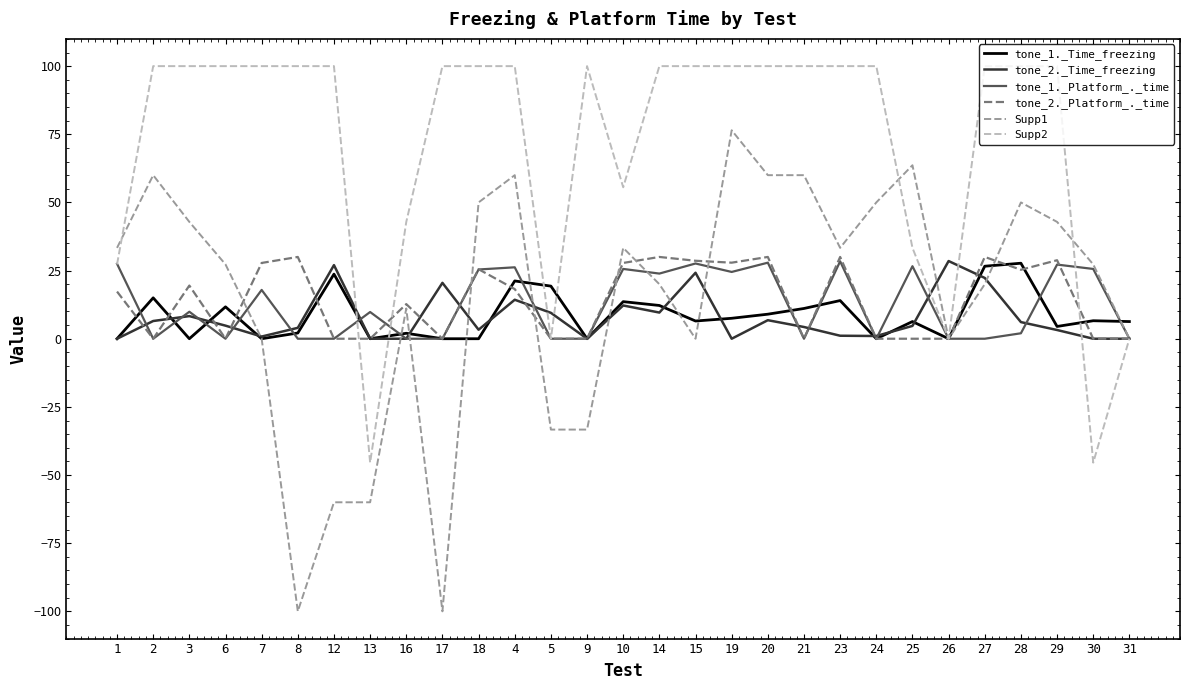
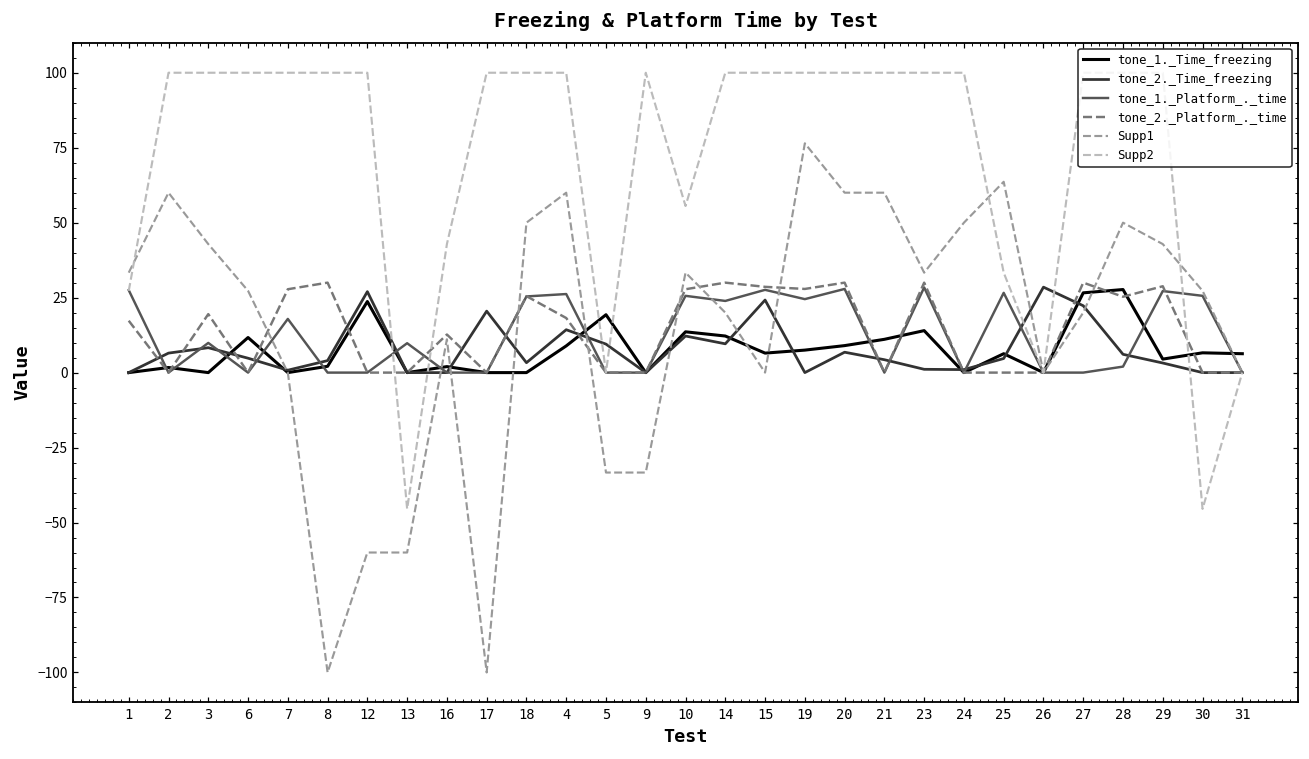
  {
    "tone_1._Time_freezing": {
-     "2": 15,
+     "2": 2,
      "3": 0,
      "6": 12,
      "8": 2,
      "12": 24,
      "16": 2,
      "18": 0,
-     "4": 21,
+     "4": 9,
      "5": 19,
      "10": 14,
      "14": 12,
      "15": 7,
      "19": 8,
      "20": 9,
      "21": 11,
      "23": 14,
      "25": 6,
      "27": 27,
      "28": 28,
      "29": 5,
      "30": 7,
      "31": 6
    }
  }
